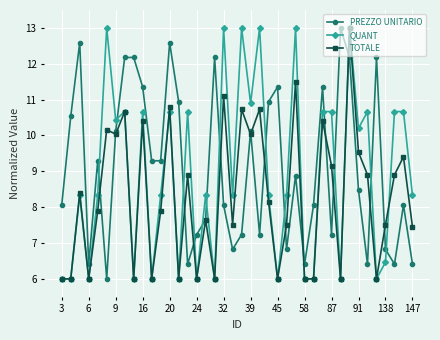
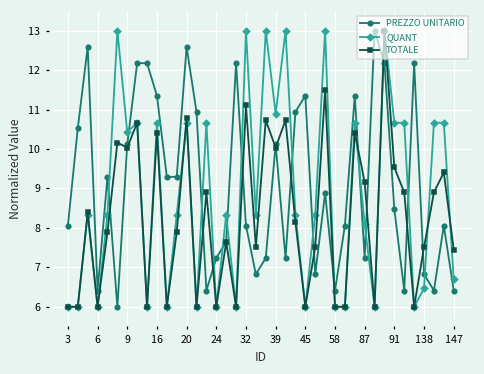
  {
    "QUANT": {
      "9": 10.4,
      "39": 10.9,
-     "87": 10.7,
-     "91": 10.2,
+     "87": 8.1,
+     "91": 10.7,
      "138": 6.5,
-     "147": 8.3
+     "147": 6.7
    }
  }
